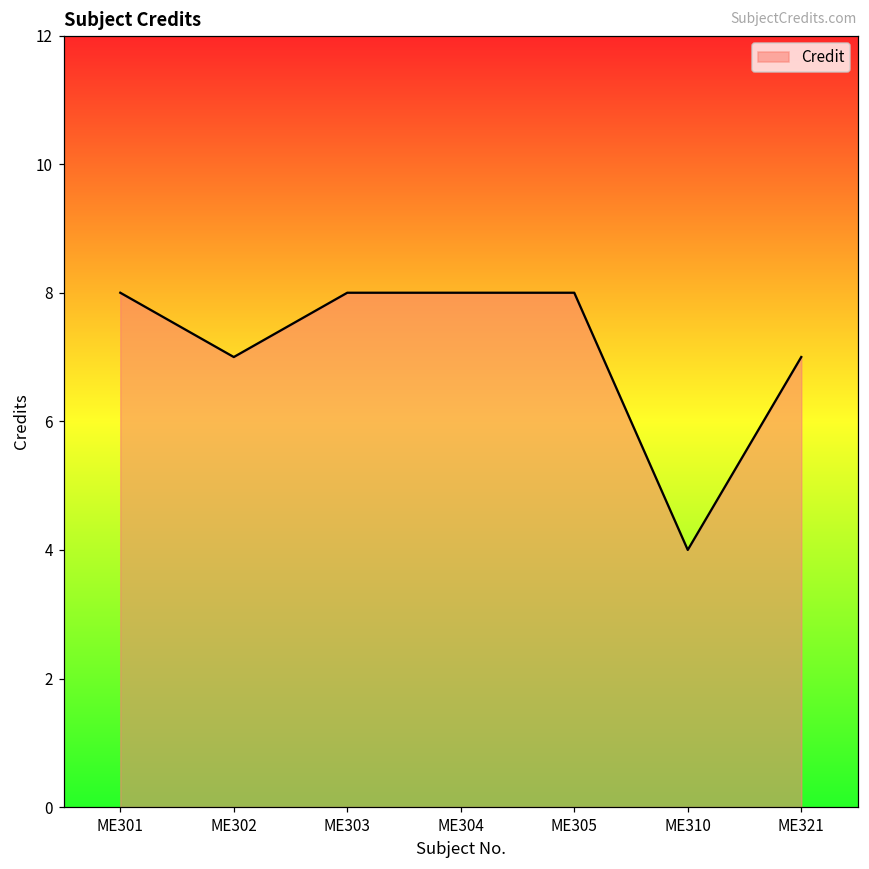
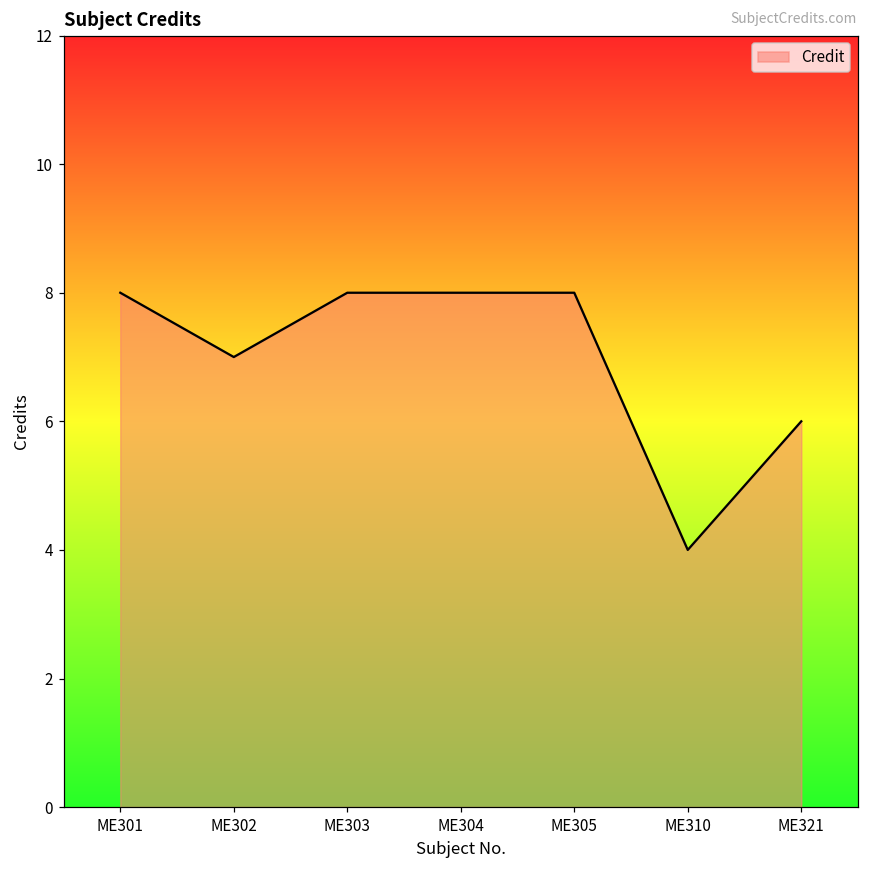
  {
    "ME301": 8,
    "ME302": 7,
    "ME303": 8,
    "ME304": 8,
    "ME305": 8,
    "ME310": 4,
-   "ME321": 7
+   "ME321": 6
  }
